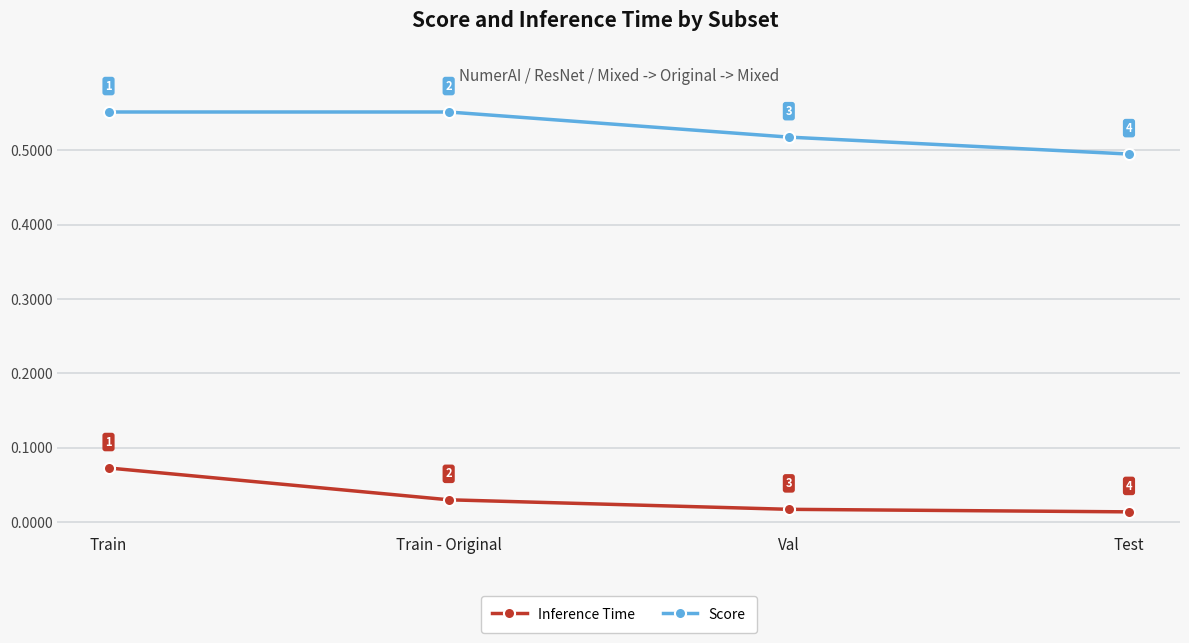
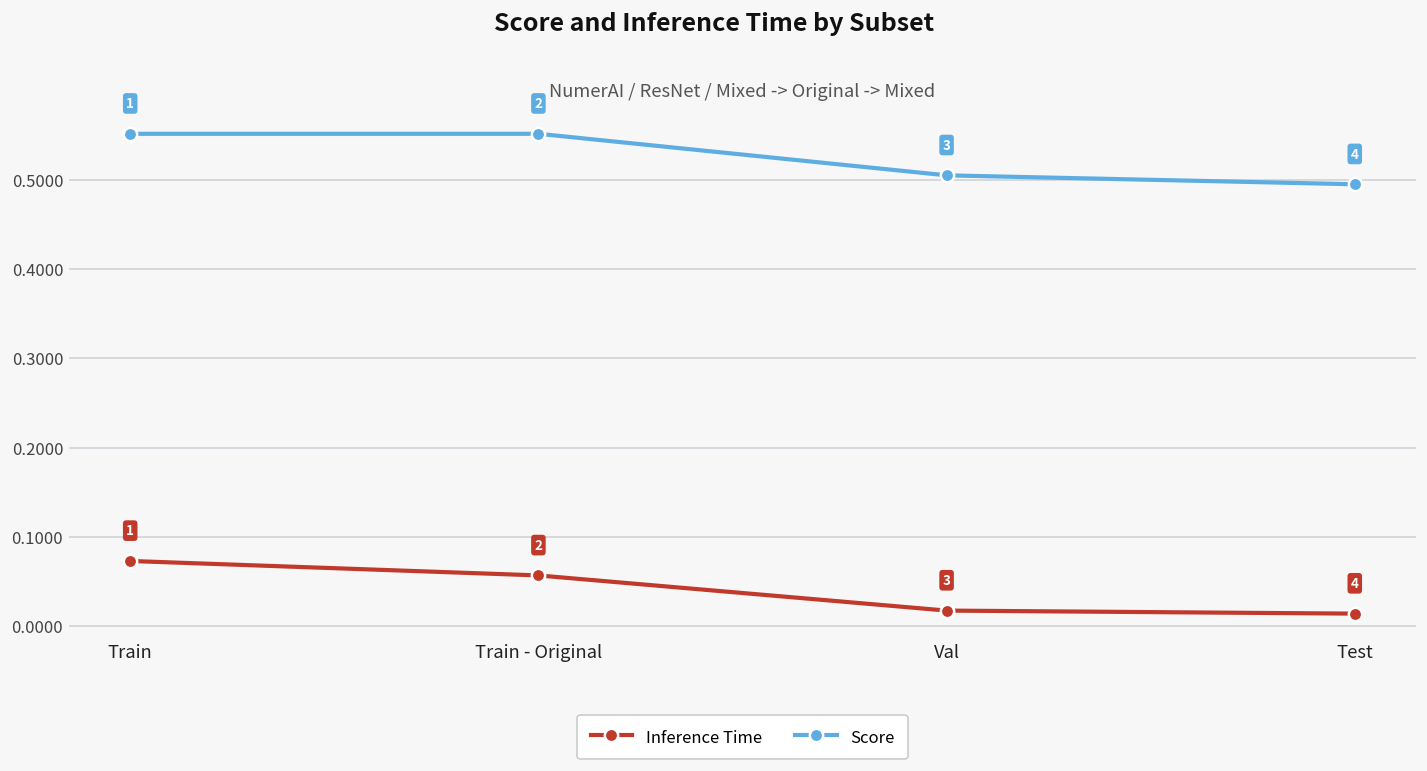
  {
    "Inference Time": {
-     "Train - Original": 0.03
+     "Train - Original": 0.06
    },
    "Score": {
-     "Val": 0.52
+     "Val": 0.50
    }
  }
